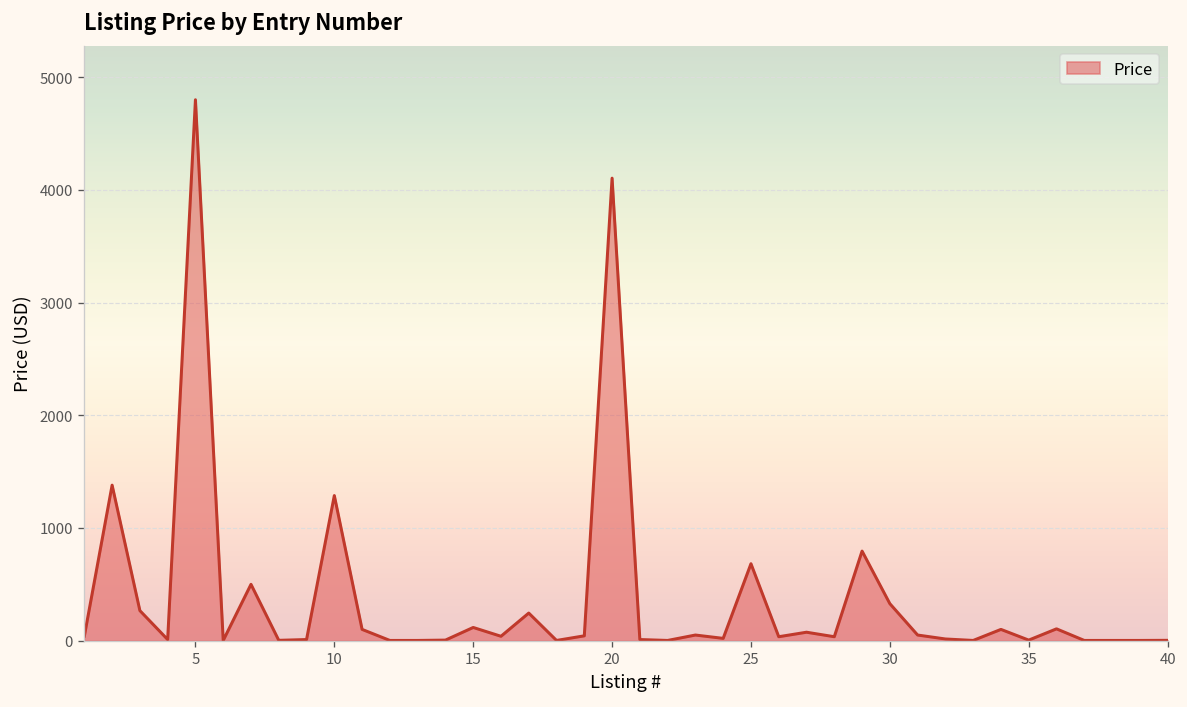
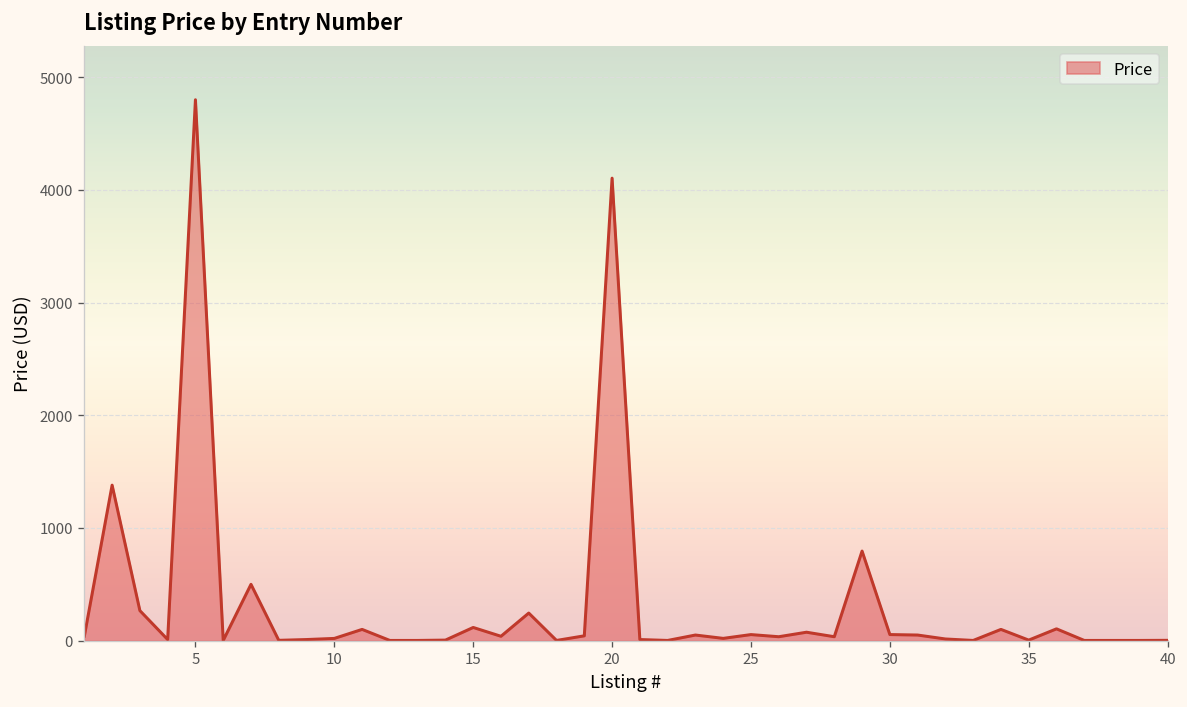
  {
    "5": 4800,
-   "10": 1300,
+   "10": 0,
    "15": 100,
    "20": 4100,
-   "25": 700,
-   "30": 300,
+   "25": 100,
+   "30": 100,
    "35": 0,
    "40": 0
  }
